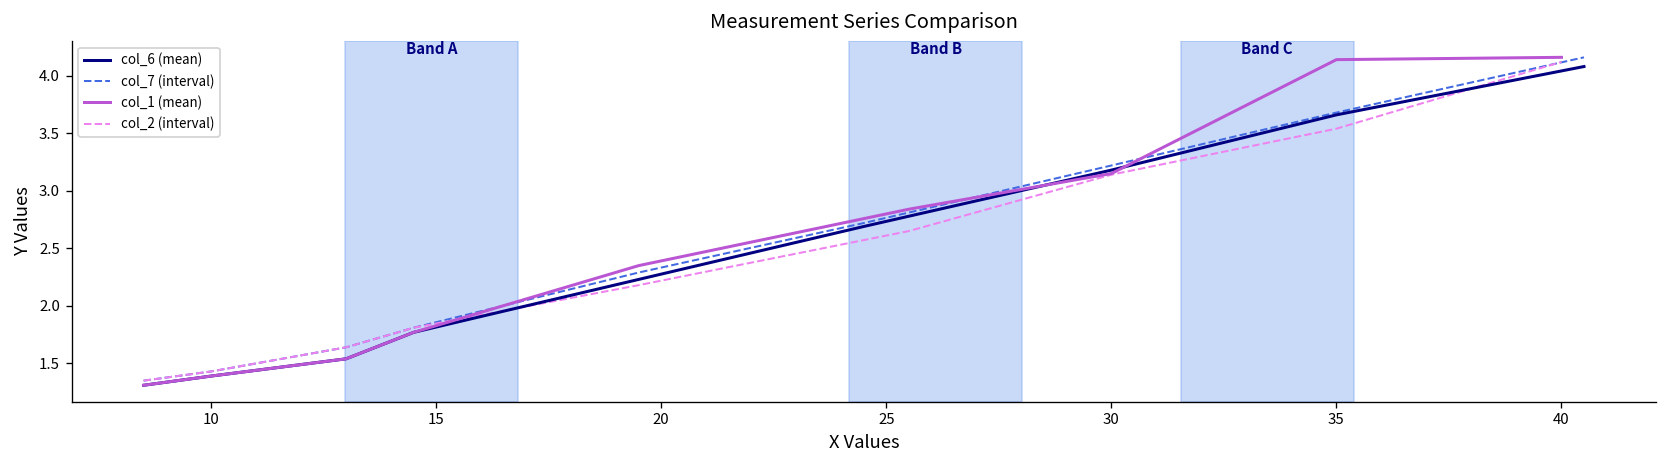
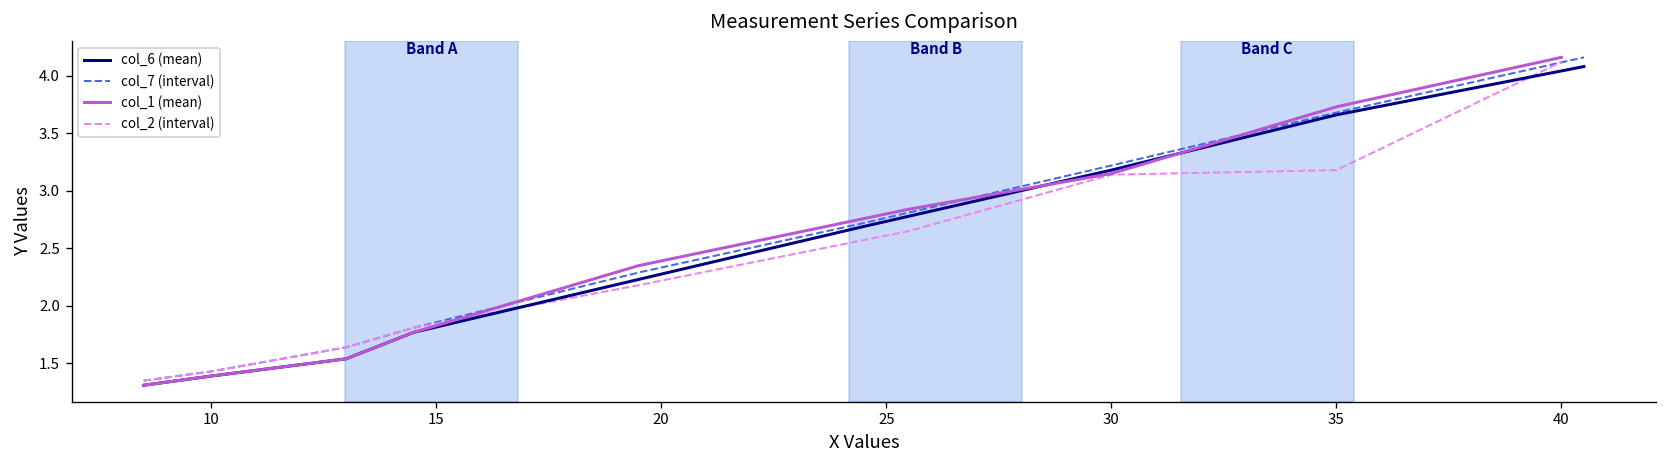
  {
    "col_6 (mean)": {
      "30": 3.2
    },
    "col_7 (interval)": {
      "30": 3.2
    },
    "col_1 (mean)": {
-     "35": 4.1,
+     "35": 3.7,
      "40": 4.2
    },
    "col_2 (interval)": {
-     "35": 3.5,
+     "35": 3.2,
      "40": 4.1
    }
  }
